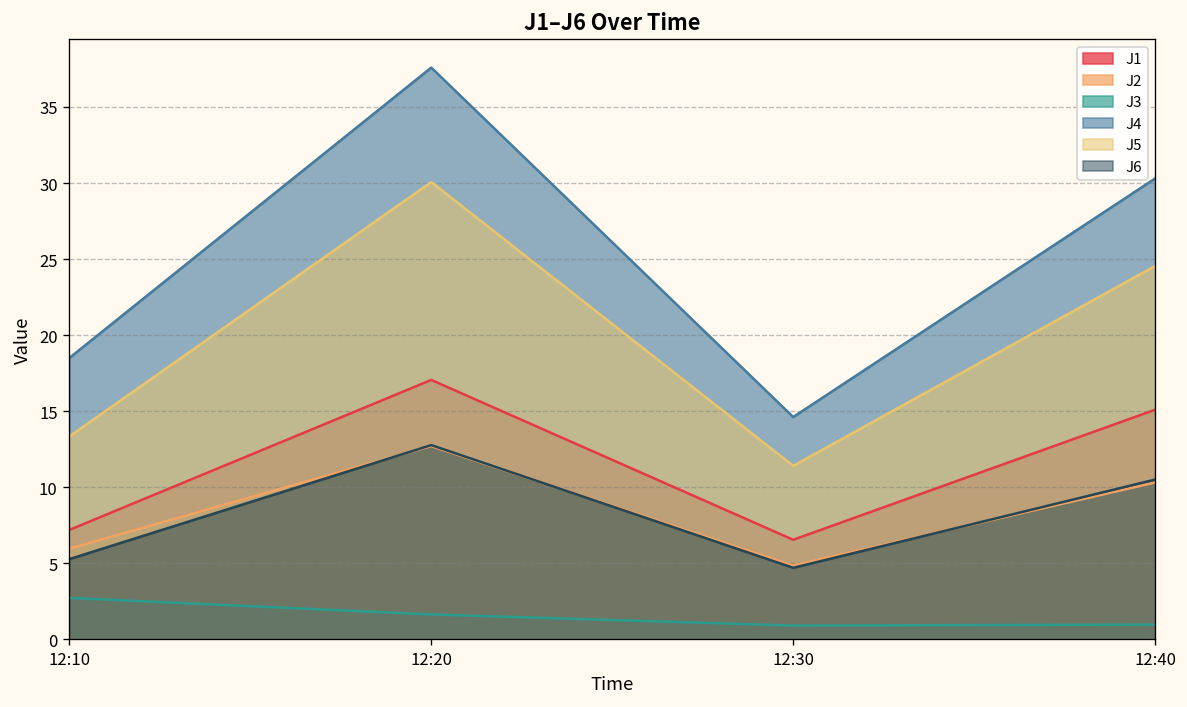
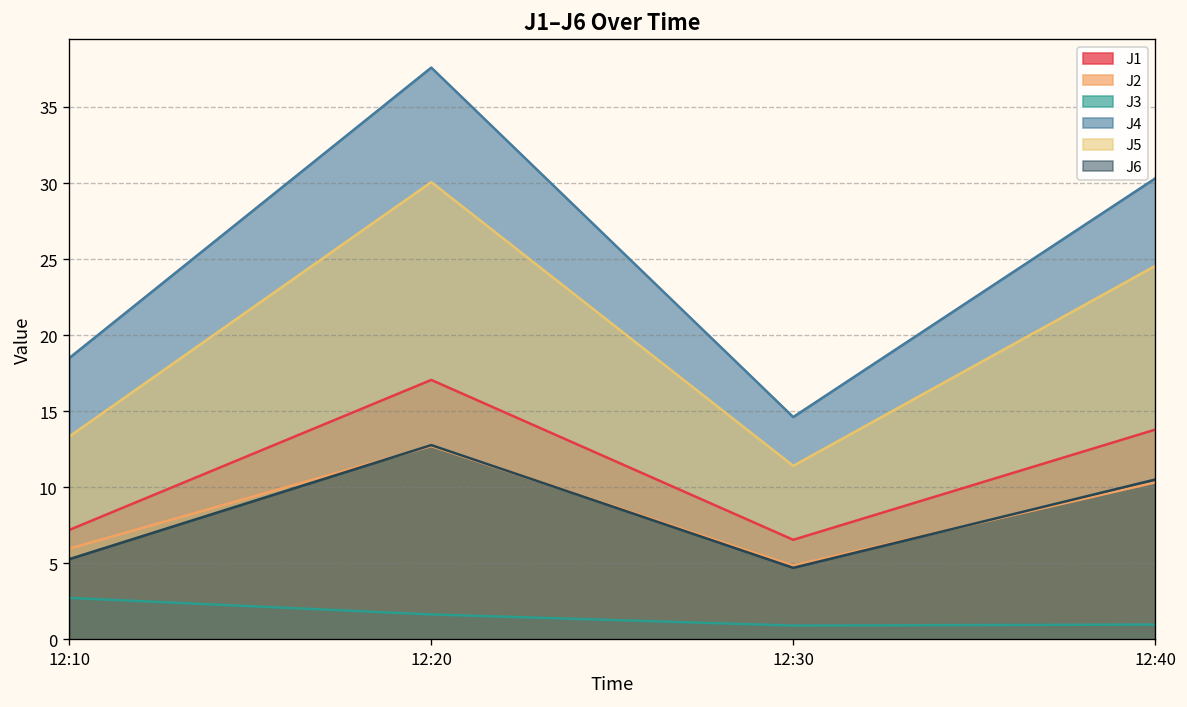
  {
    "J1": {
      "12:10": 7.2,
      "12:20": 17.1,
      "12:30": 6.6,
-     "12:40": 15.1
+     "12:40": 13.8
    }
  }
